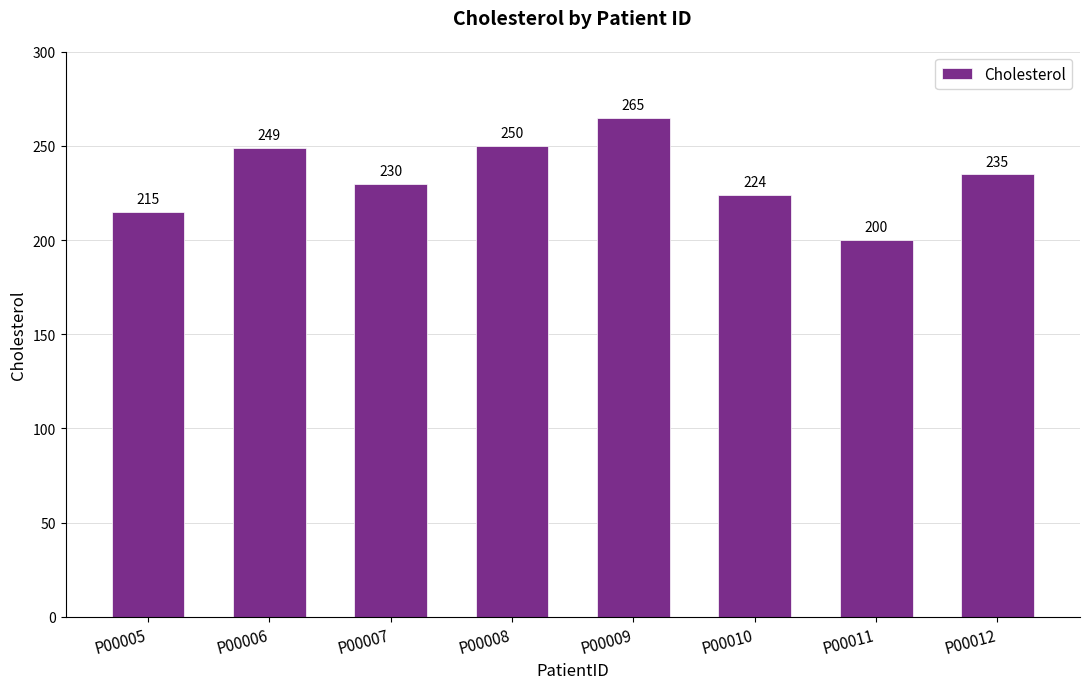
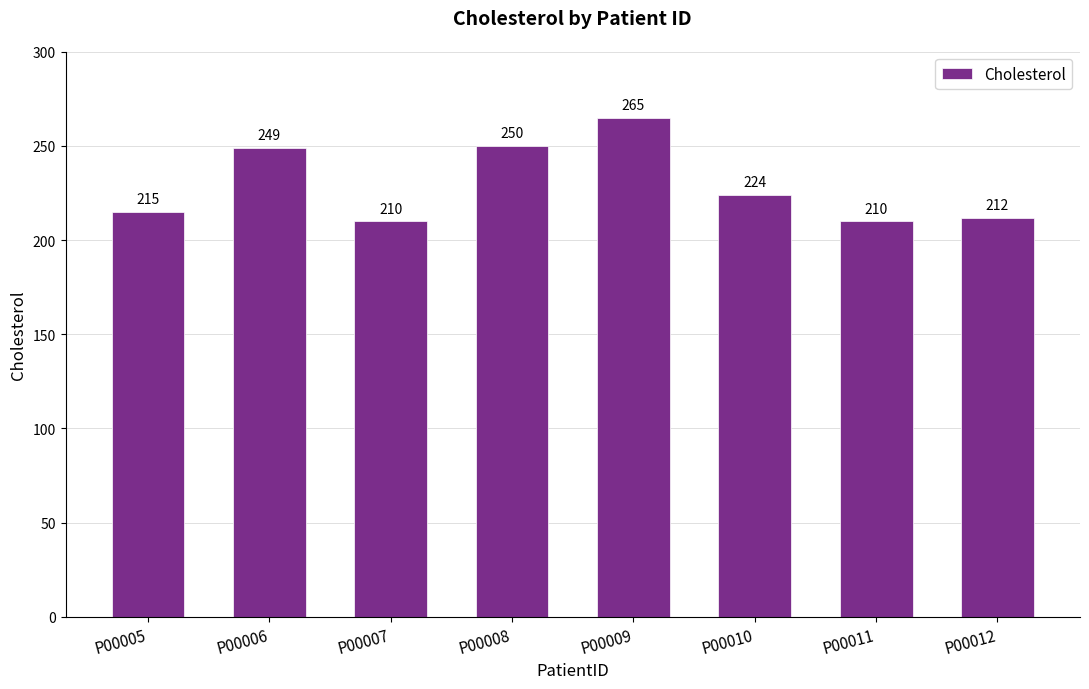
  {
    "P00005": 215,
    "P00006": 249,
-   "P00007": 230,
+   "P00007": 210,
    "P00008": 250,
    "P00009": 265,
    "P00010": 224,
-   "P00011": 200,
-   "P00012": 235
+   "P00011": 210,
+   "P00012": 212
  }
